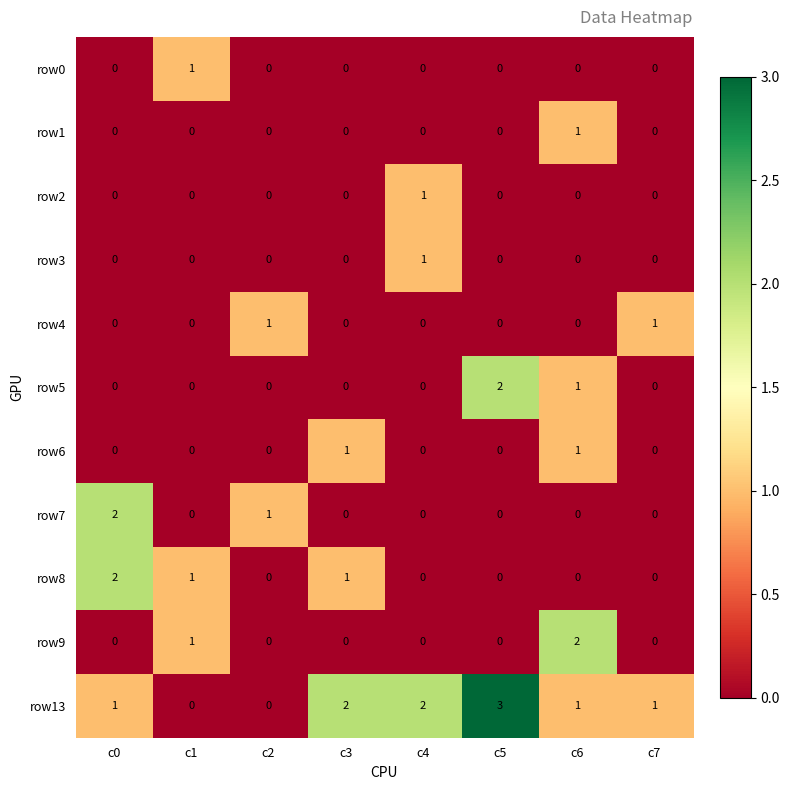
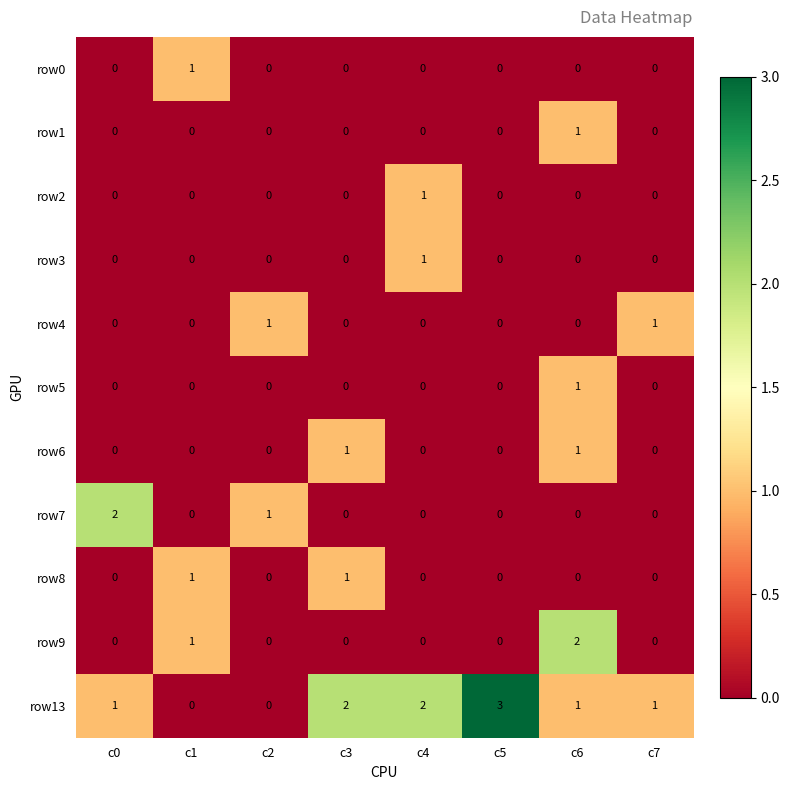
  {
    "row0": {
      "c0": 0,
      "c1": 1,
      "c2": 0,
      "c3": 0,
      "c4": 0,
      "c5": 0,
      "c6": 0,
      "c7": 0
    },
    "row1": {
      "c0": 0,
      "c1": 0,
      "c2": 0,
      "c3": 0,
      "c4": 0,
      "c5": 0,
      "c6": 1,
      "c7": 0
    },
    "row2": {
      "c0": 0,
      "c1": 0,
      "c2": 0,
      "c3": 0,
      "c4": 1,
      "c5": 0,
      "c6": 0,
      "c7": 0
    },
    "row3": {
      "c0": 0,
      "c1": 0,
      "c2": 0,
      "c3": 0,
      "c4": 1,
      "c5": 0,
      "c6": 0,
      "c7": 0
    },
    "row4": {
      "c0": 0,
      "c1": 0,
      "c2": 1,
      "c3": 0,
      "c4": 0,
      "c5": 0,
      "c6": 0,
      "c7": 1
    },
    "row5": {
      "c0": 0,
      "c1": 0,
      "c2": 0,
      "c3": 0,
      "c4": 0,
-     "c5": 2,
+     "c5": 0,
      "c6": 1,
      "c7": 0
    },
    "row6": {
      "c0": 0,
      "c1": 0,
      "c2": 0,
      "c3": 1,
      "c4": 0,
      "c5": 0,
      "c6": 1,
      "c7": 0
    },
    "row7": {
      "c0": 2,
      "c1": 0,
      "c2": 1,
      "c3": 0,
      "c4": 0,
      "c5": 0,
      "c6": 0,
      "c7": 0
    },
    "row8": {
-     "c0": 2,
+     "c0": 0,
      "c1": 1,
      "c2": 0,
      "c3": 1,
      "c4": 0,
      "c5": 0,
      "c6": 0,
      "c7": 0
    },
    "row9": {
      "c0": 0,
      "c1": 1,
      "c2": 0,
      "c3": 0,
      "c4": 0,
      "c5": 0,
      "c6": 2,
      "c7": 0
    },
    "row13": {
      "c0": 1,
      "c1": 0,
      "c2": 0,
      "c3": 2,
      "c4": 2,
      "c5": 3,
      "c6": 1,
      "c7": 1
    }
  }
